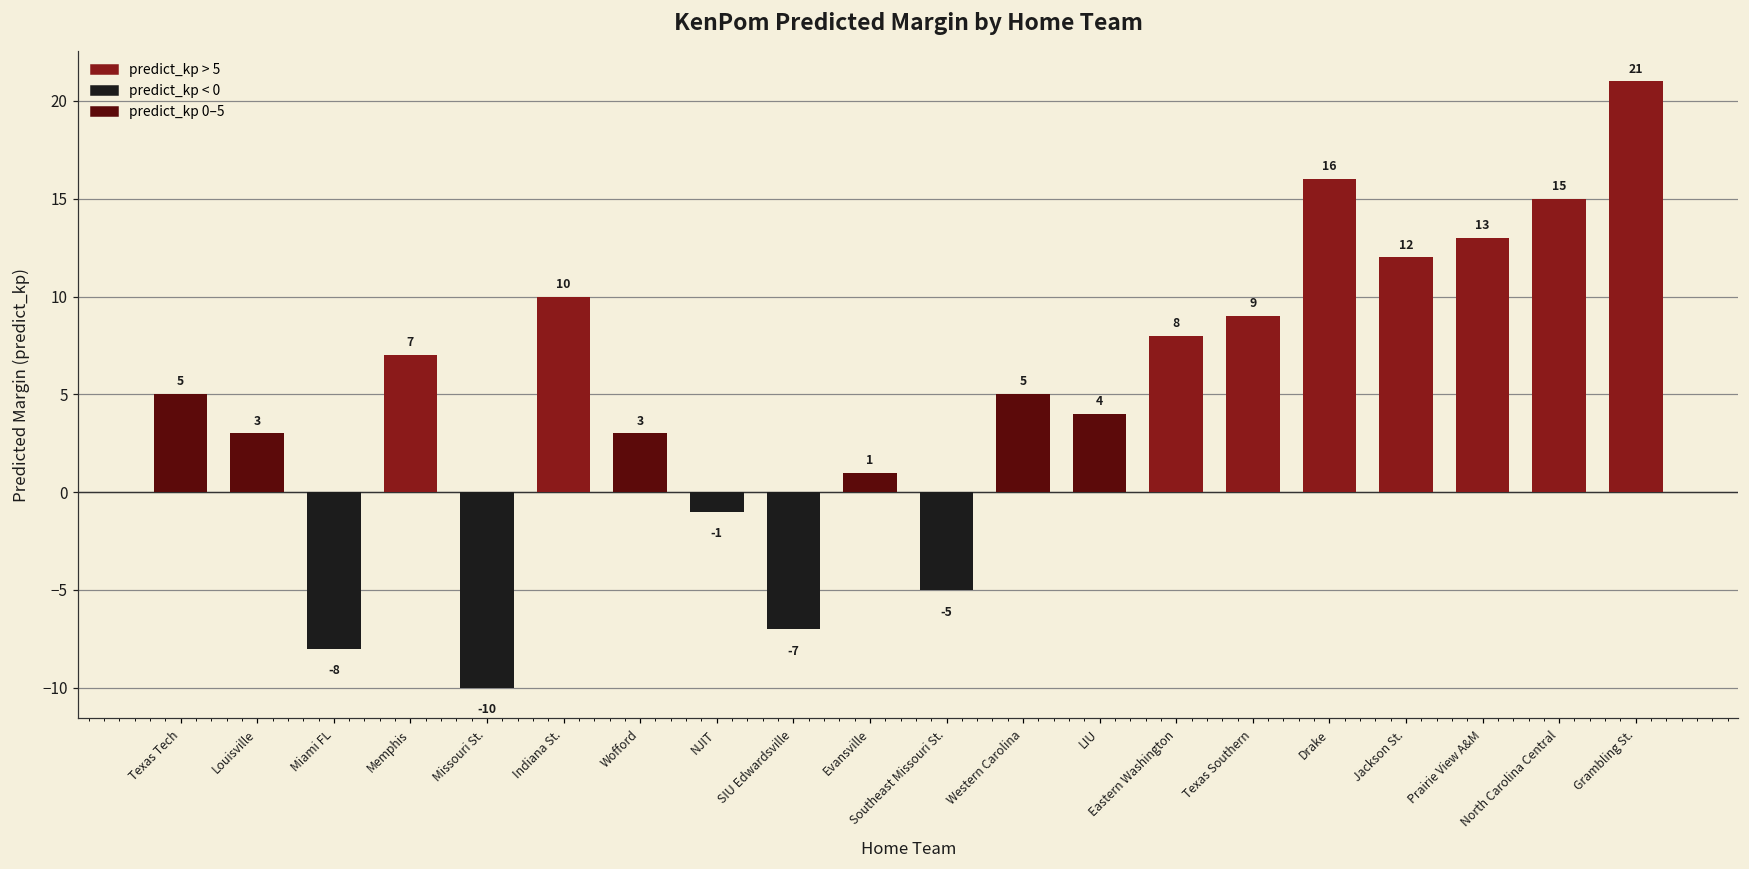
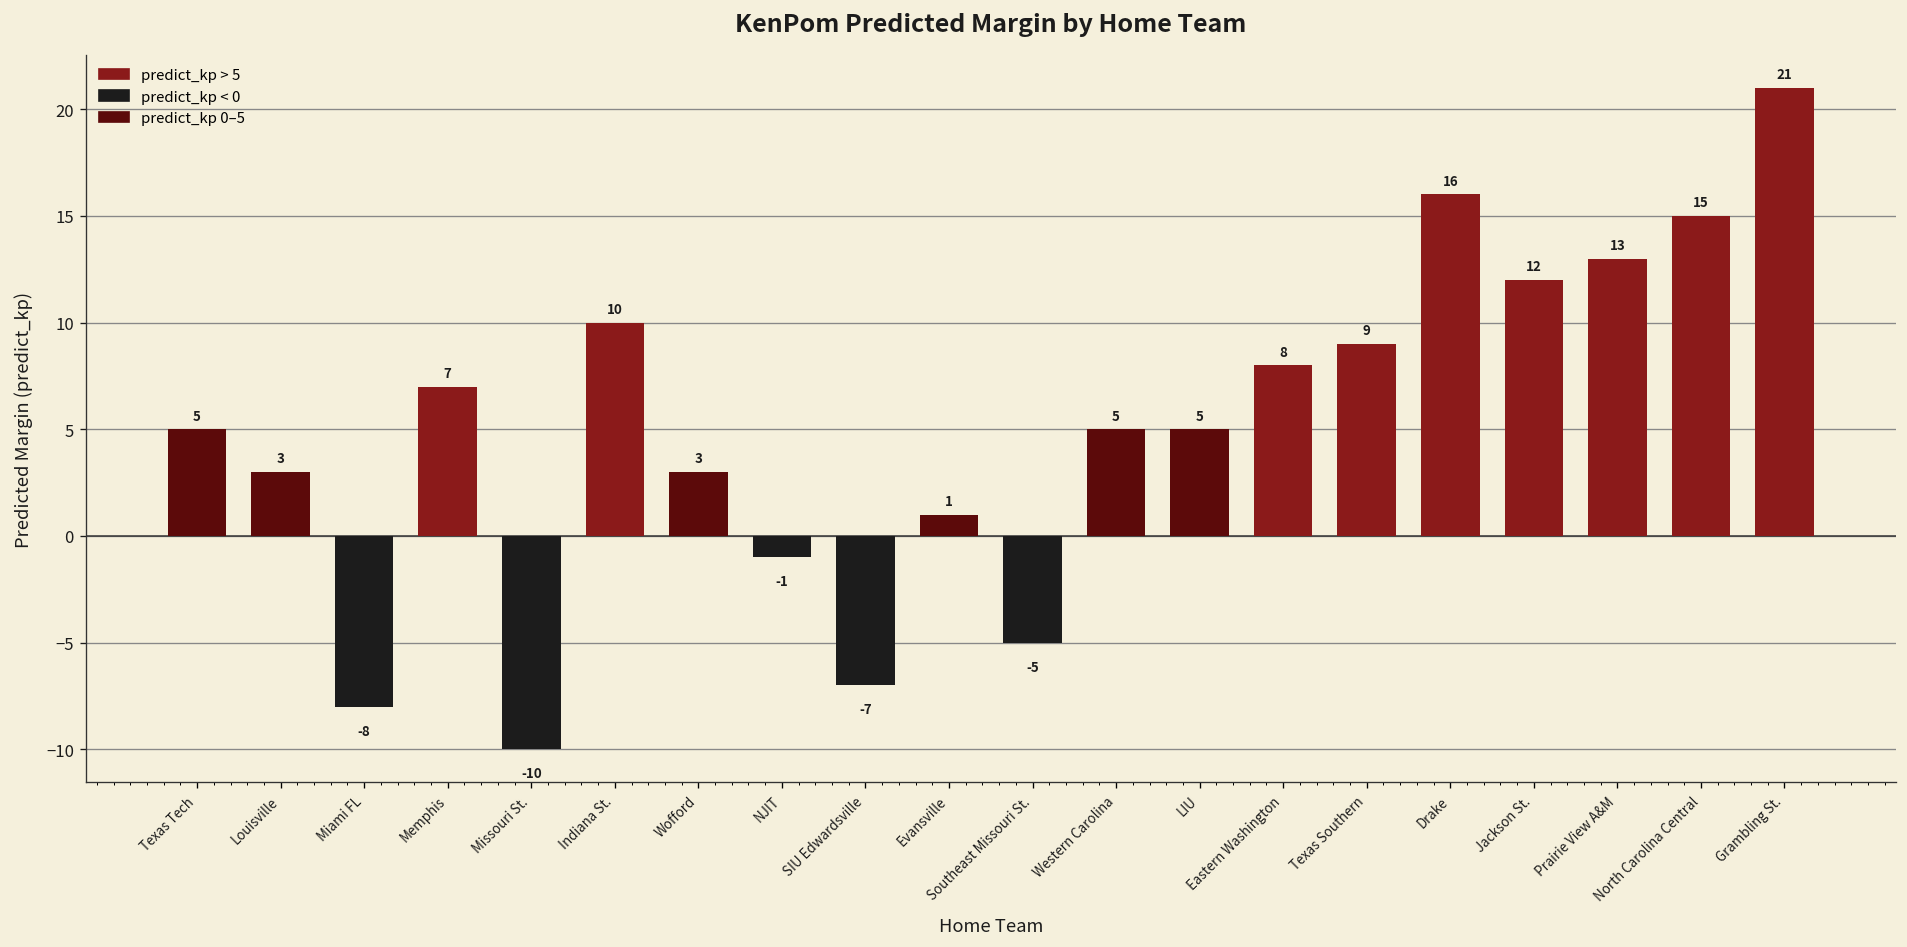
  {
    "Texas Tech": 5,
    "Louisville": 3,
    "Miami FL": -8,
    "Memphis": 7,
    "Missouri St.": -10,
    "Indiana St.": 10,
    "Wofford": 3,
    "NJIT": -1,
    "SIU Edwardsville": -7,
    "Evansville": 1,
    "Southeast Missouri St.": -5,
    "Western Carolina": 5,
-   "LIU": 4,
+   "LIU": 5,
    "Eastern Washington": 8,
    "Texas Southern": 9,
    "Drake": 16,
    "Jackson St.": 12,
    "Prairie View A&M": 13,
    "North Carolina Central": 15,
    "Grambling St.": 21
  }
